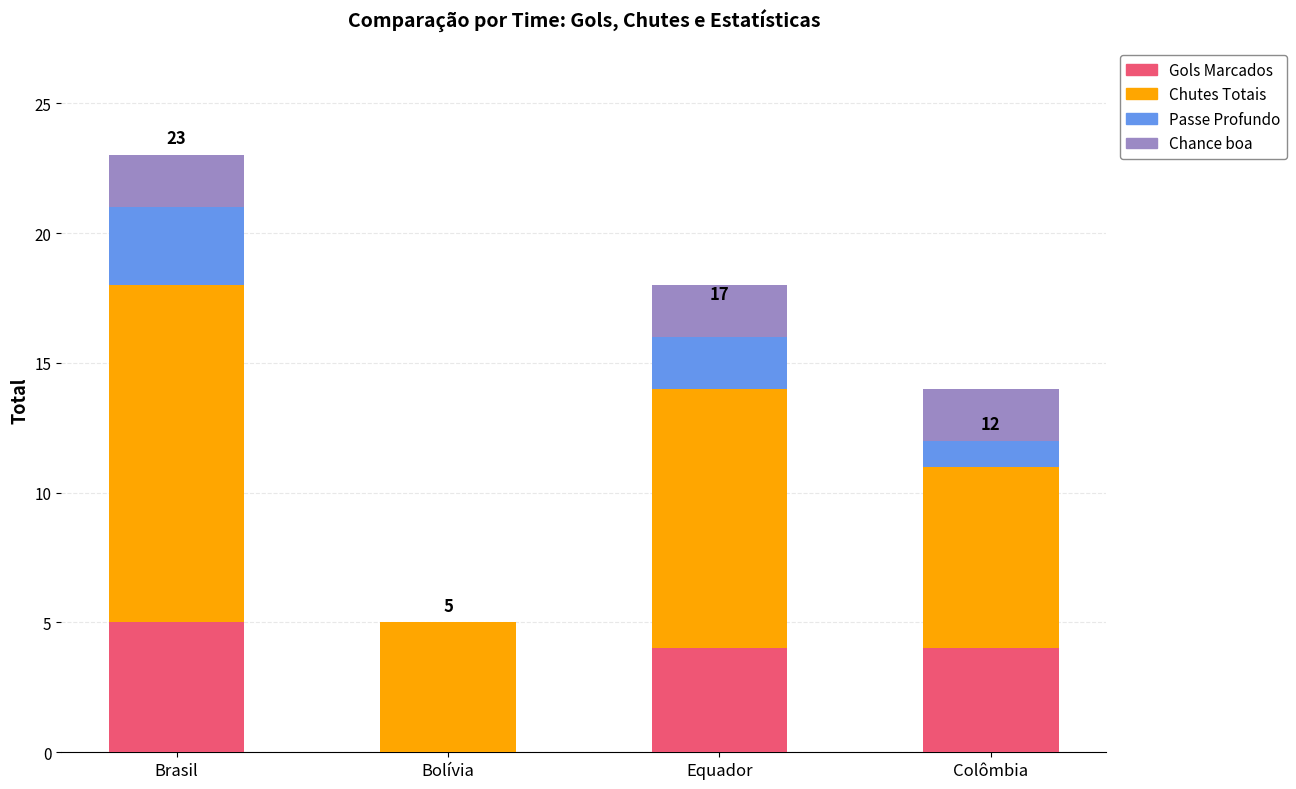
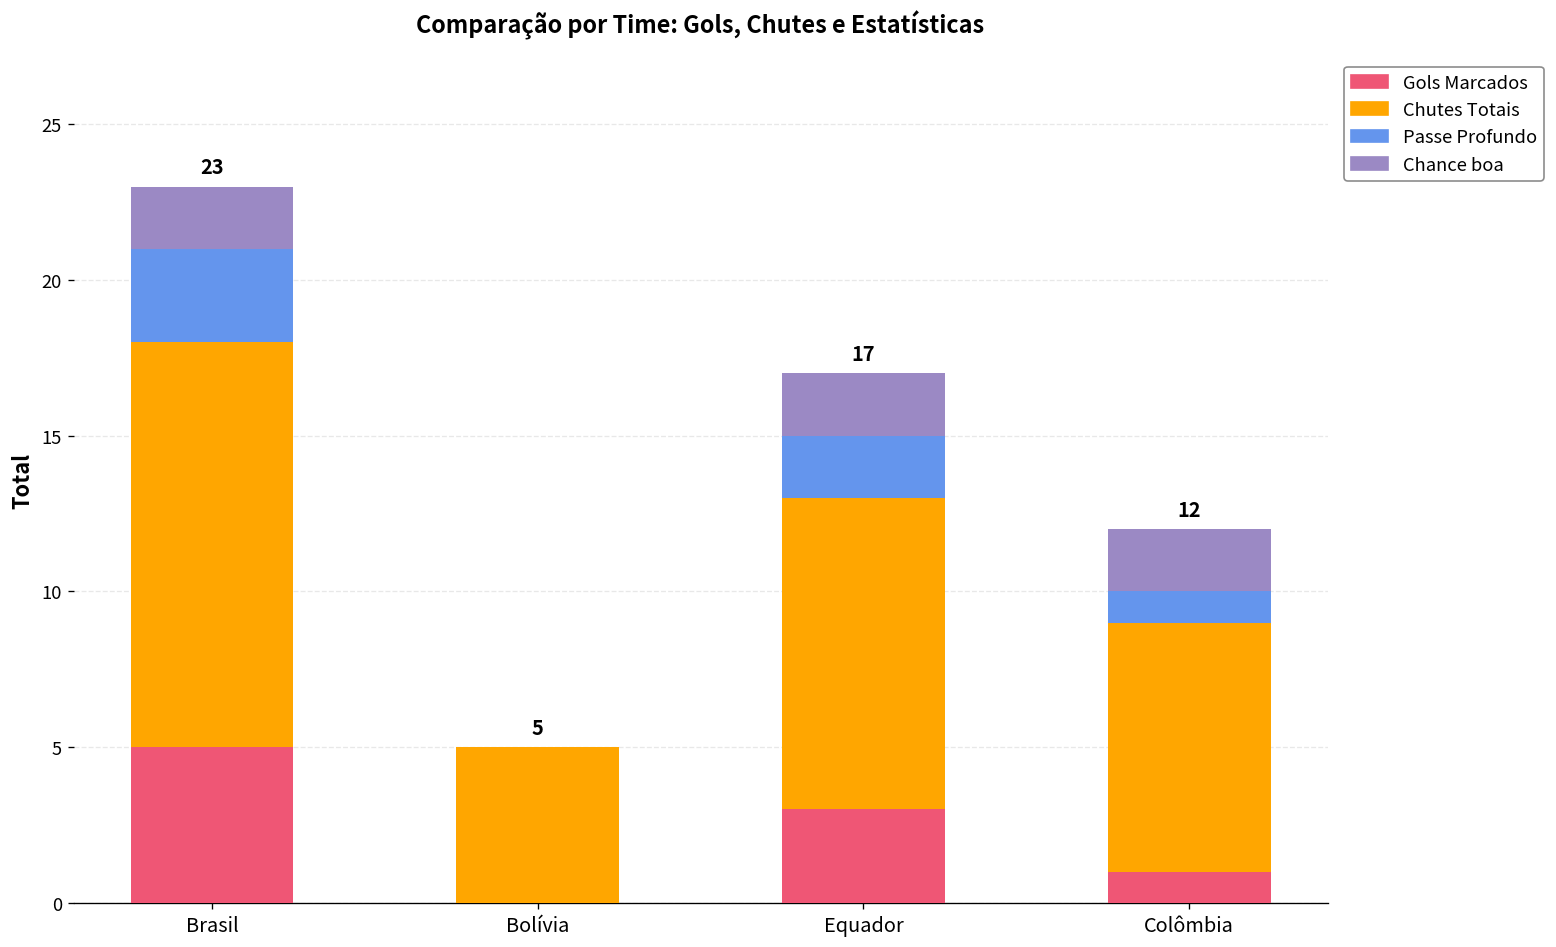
  {
    "Gols Marcados": {
      "Brasil": 5,
      "Bolívia": 0,
-     "Equador": 4,
-     "Colômbia": 4
+     "Equador": 3,
+     "Colômbia": 1
    },
    "Chutes Totais": {
      "Brasil": 13,
      "Equador": 10,
-     "Colômbia": 7
+     "Colômbia": 8
    },
    "Passe Profundo": {
      "Brasil": 3,
      "Equador": 2,
      "Colômbia": 1
    }
  }
